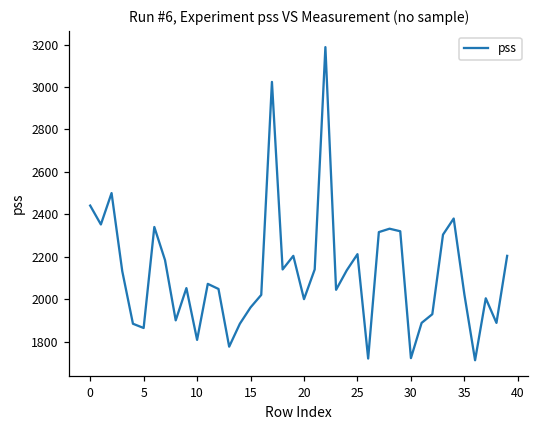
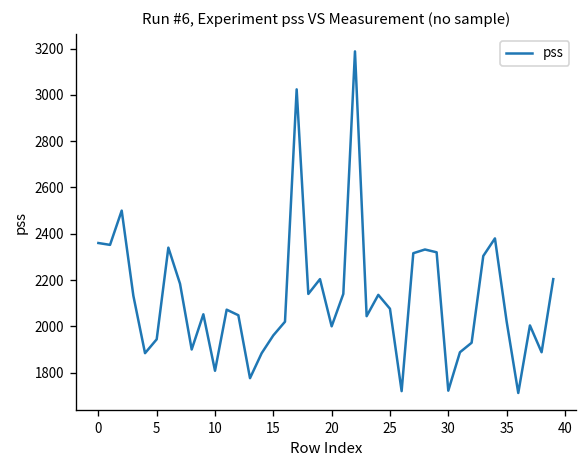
  {
-   "0": 2440,
-   "5": 1860,
+   "0": 2360,
+   "5": 1940,
    "10": 1810,
    "15": 1960,
    "20": 2000,
-   "25": 2210,
+   "25": 2080,
    "30": 1720,
    "35": 2020
  }
